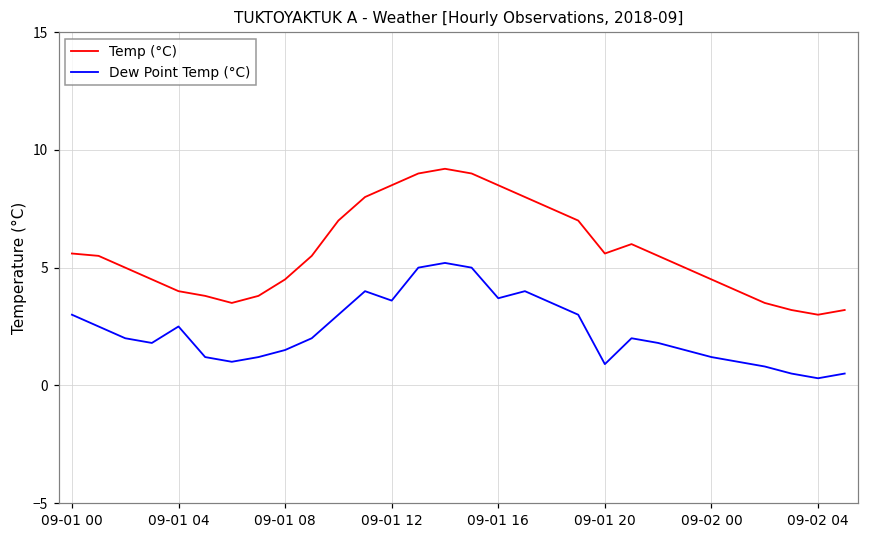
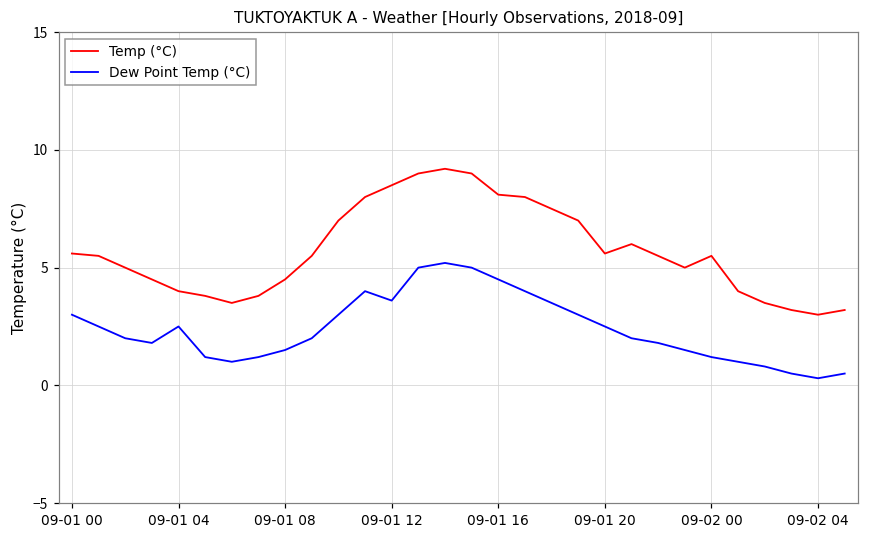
  {
    "Temp (°C)": {
      "09-01 00": 5.6,
      "09-01 04": 4.0,
      "09-01 08": 4.5,
      "09-01 12": 8.5,
-     "09-01 16": 8.5,
+     "09-01 16": 8.1,
      "09-01 20": 5.6,
-     "09-02 00": 4.5,
+     "09-02 00": 5.5,
      "09-02 04": 3.0
    },
    "Dew Point Temp (°C)": {
      "09-01 00": 3.0,
      "09-01 04": 2.5,
      "09-01 08": 1.5,
      "09-01 12": 3.6,
-     "09-01 16": 3.7,
-     "09-01 20": 0.9,
+     "09-01 16": 4.5,
+     "09-01 20": 2.5,
      "09-02 00": 1.2,
      "09-02 04": 0.3
    }
  }
